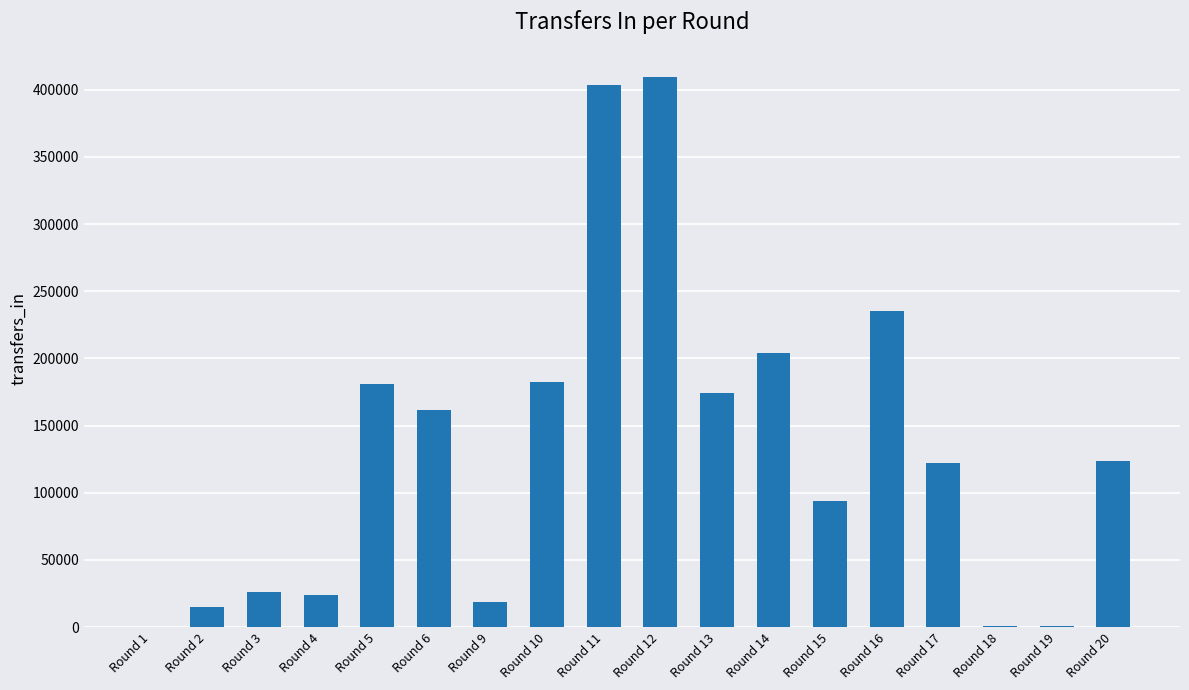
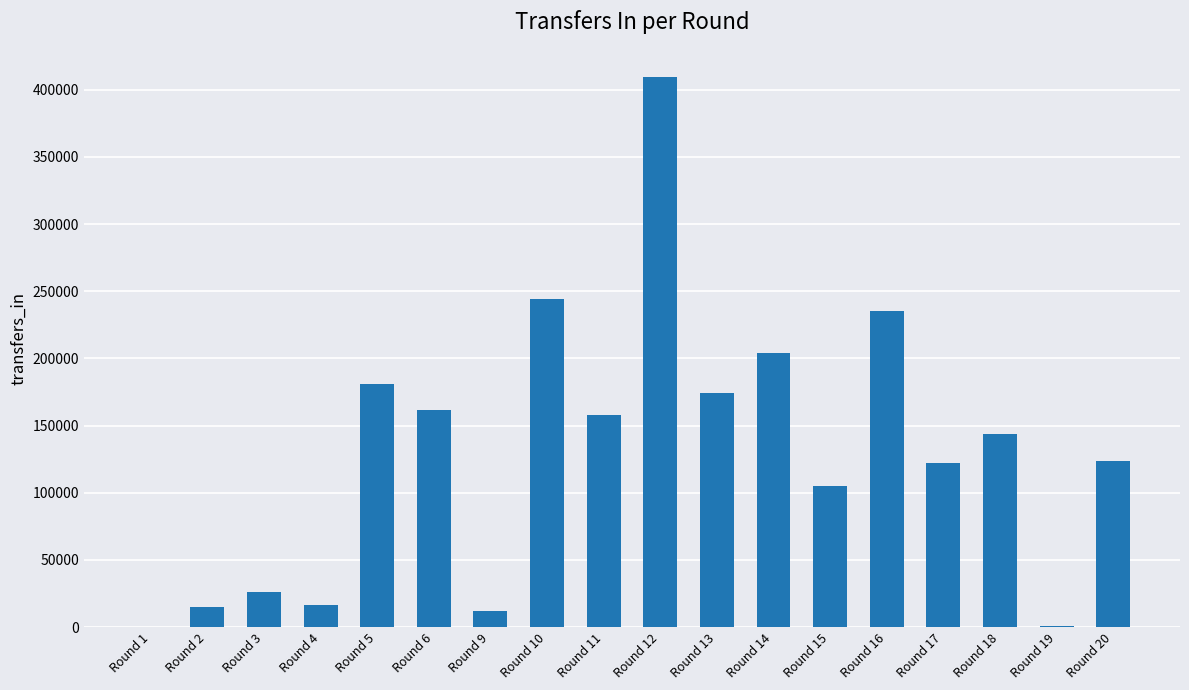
  {
    "Round 1": 0,
    "Round 2": 15000,
    "Round 3": 26000,
-   "Round 4": 24000,
+   "Round 4": 16000,
    "Round 5": 181000,
    "Round 6": 161000,
-   "Round 9": 19000,
-   "Round 10": 182000,
-   "Round 11": 404000,
+   "Round 9": 12000,
+   "Round 10": 244000,
+   "Round 11": 158000,
    "Round 12": 409000,
    "Round 13": 175000,
    "Round 14": 204000,
-   "Round 15": 94000,
+   "Round 15": 105000,
    "Round 16": 235000,
    "Round 17": 122000,
-   "Round 18": 1000,
+   "Round 18": 144000,
    "Round 20": 124000
  }
